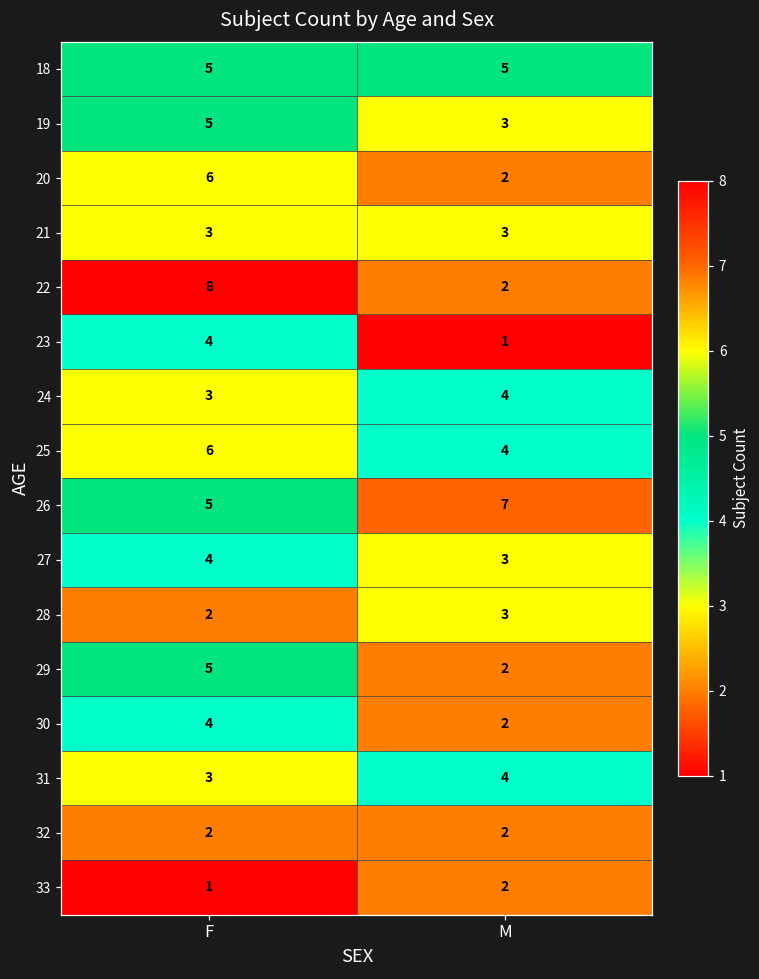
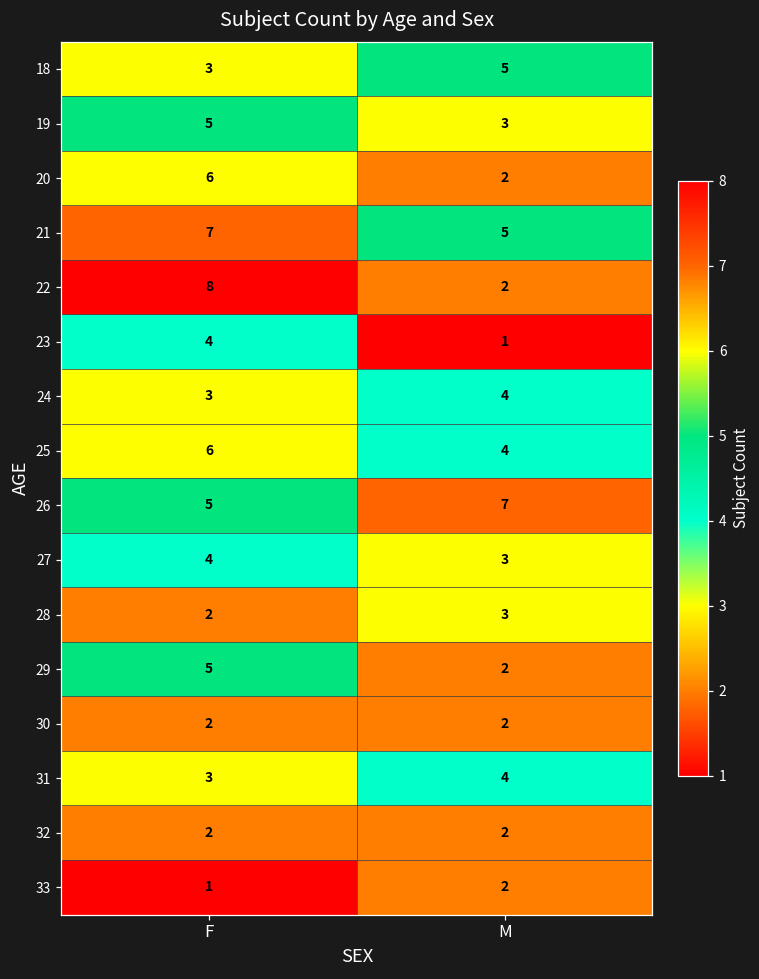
  {
    "18": {
-     "F": 5,
+     "F": 3,
      "M": 5
    },
    "19": {
      "F": 5,
      "M": 3
    },
    "20": {
      "F": 6,
      "M": 2
    },
    "21": {
-     "F": 3,
-     "M": 3
+     "F": 7,
+     "M": 5
    },
    "22": {
      "F": 8,
      "M": 2
    },
    "23": {
      "F": 4,
      "M": 1
    },
    "24": {
      "F": 3,
      "M": 4
    },
    "25": {
      "F": 6,
      "M": 4
    },
    "26": {
      "F": 5,
      "M": 7
    },
    "27": {
      "F": 4,
      "M": 3
    },
    "28": {
      "F": 2,
      "M": 3
    },
    "29": {
      "F": 5,
      "M": 2
    },
    "30": {
-     "F": 4,
+     "F": 2,
      "M": 2
    },
    "31": {
      "F": 3,
      "M": 4
    },
    "32": {
      "F": 2,
      "M": 2
    },
    "33": {
      "F": 1,
      "M": 2
    }
  }
